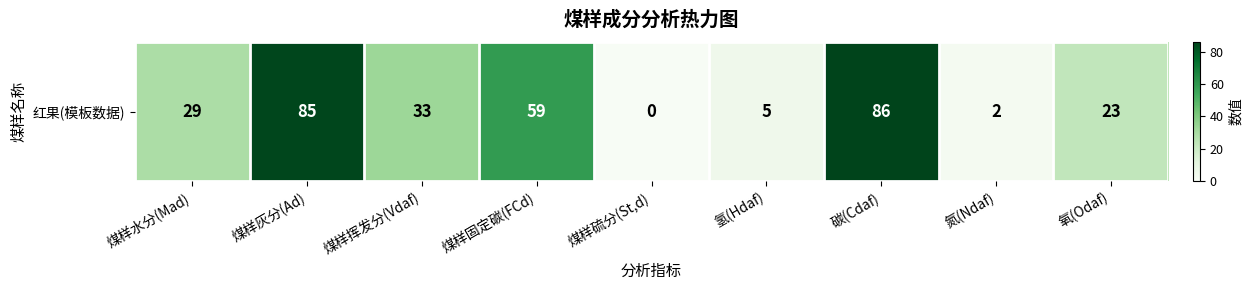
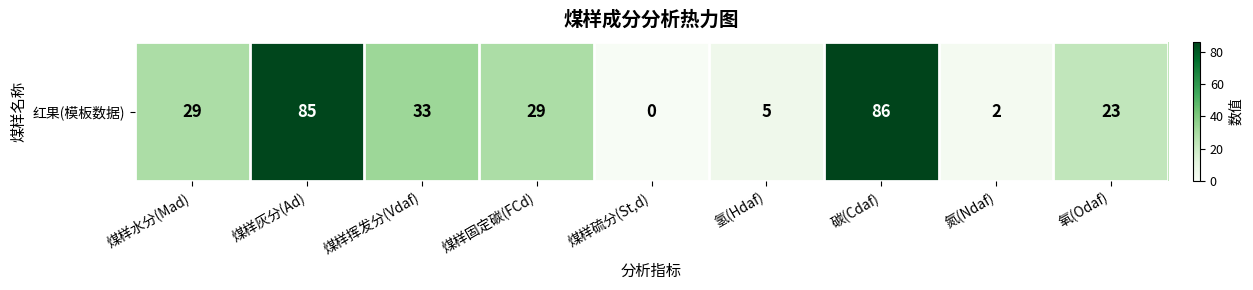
  {
    "红果(模板数据)": {
      "煤样水分(Mad)": 29,
      "煤样灰分(Ad)": 85,
      "煤样挥发分(Vdaf)": 33,
-     "煤样固定碳(FCd)": 59,
+     "煤样固定碳(FCd)": 29,
      "煤样硫分(St,d)": 0,
      "氢(Hdaf)": 5,
      "碳(Cdaf)": 86,
      "氮(Ndaf)": 2,
      "氧(Odaf)": 23
    }
  }
